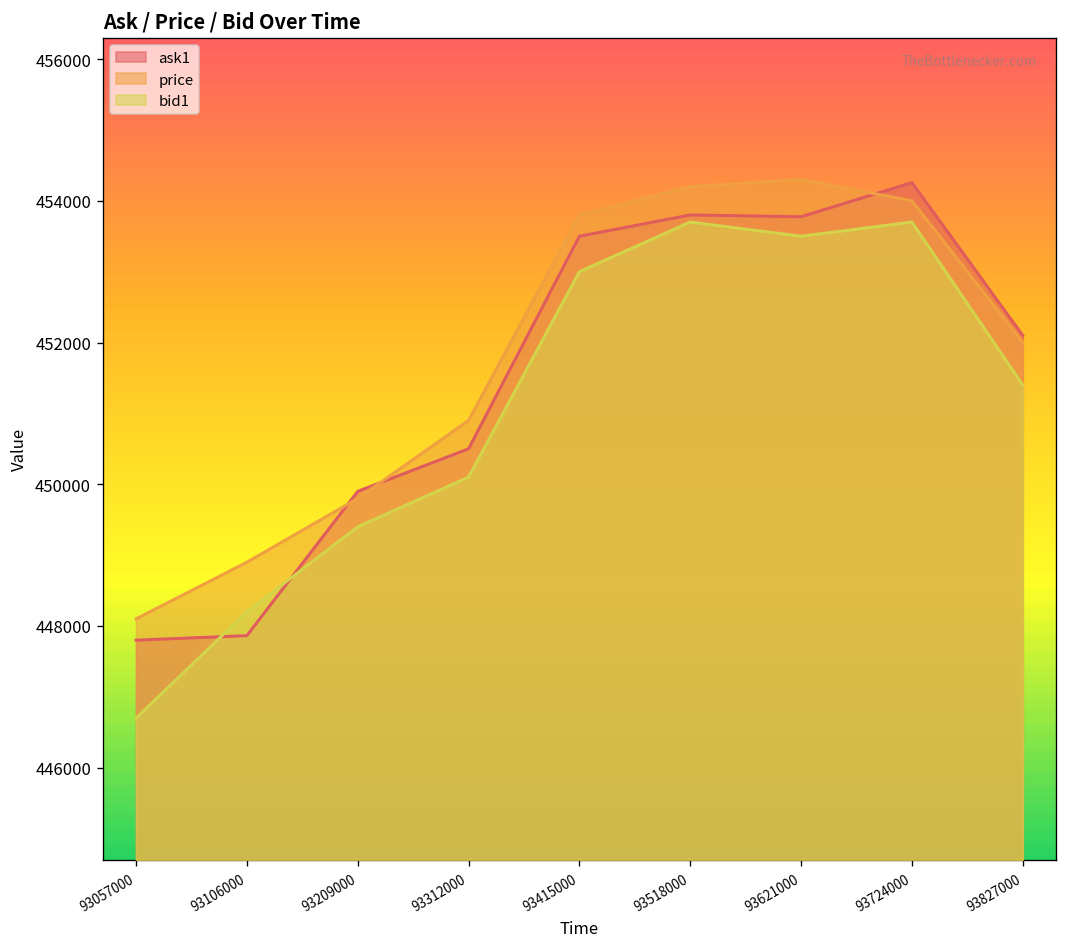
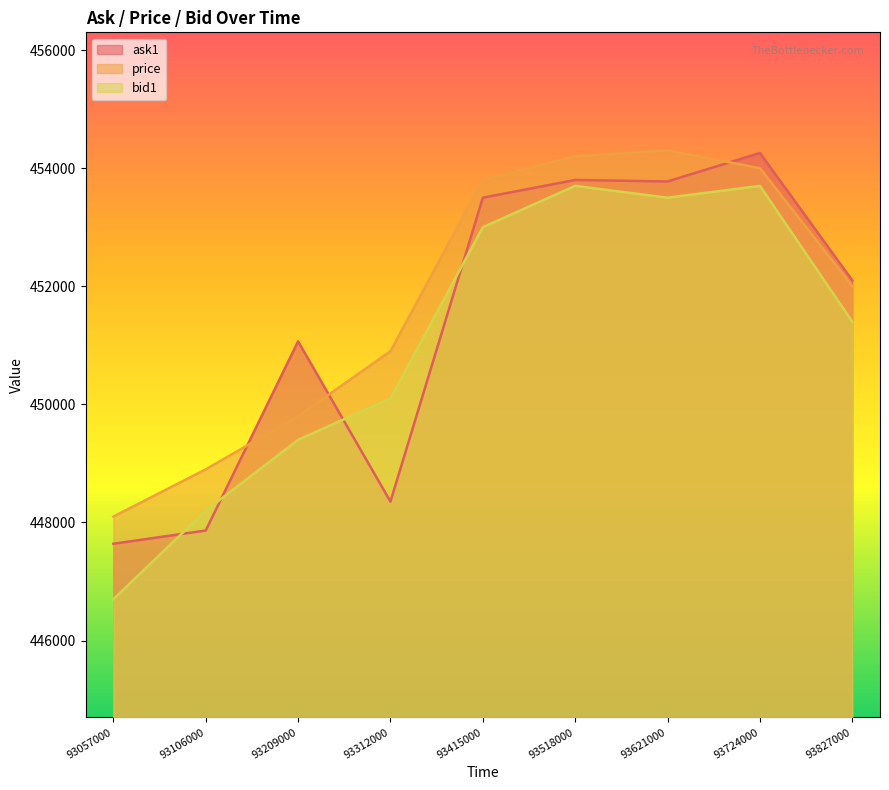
  {
    "ask1": {
-     "93057000": 447800,
+     "93057000": 447600,
      "93106000": 447900,
-     "93209000": 449900,
-     "93312000": 450500,
+     "93209000": 451100,
+     "93312000": 448400,
      "93415000": 453500,
      "93518000": 453800,
      "93621000": 453800,
      "93724000": 454300,
      "93827000": 452100
    }
  }
